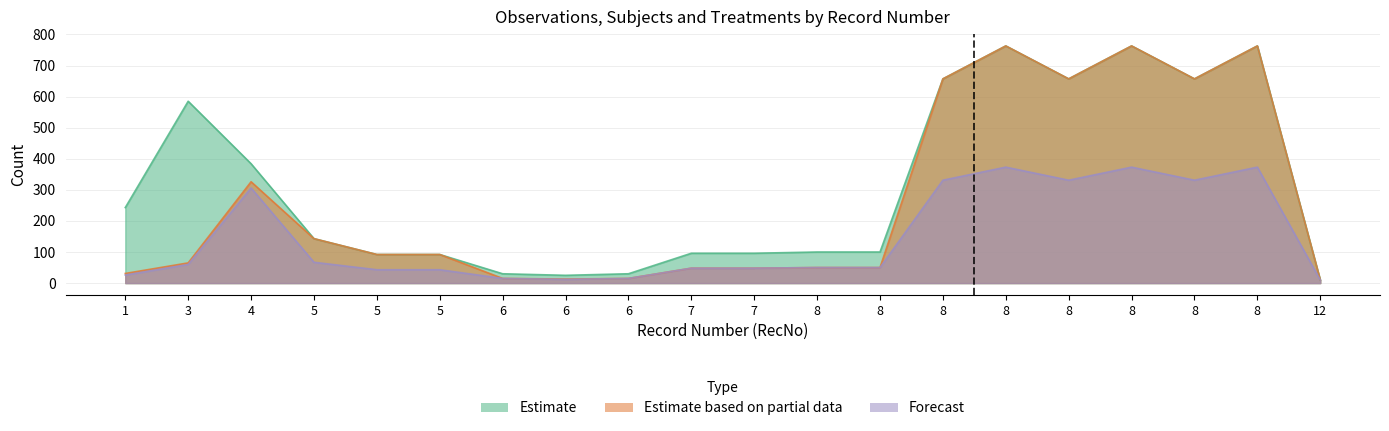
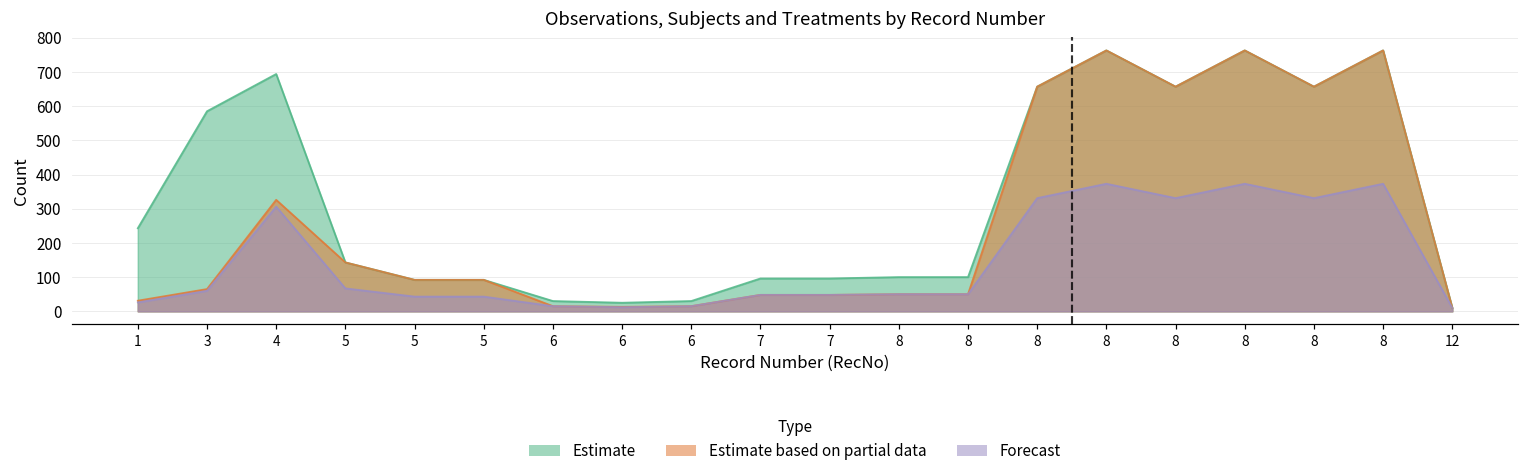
  {
    "Estimate": {
      "1": 240,
      "3": 590,
-     "4": 380
+     "4": 690
    },
    "Estimate based on partial data": {
      "4": 330
    },
    "Forecast": {
      "4": 310
    }
  }
